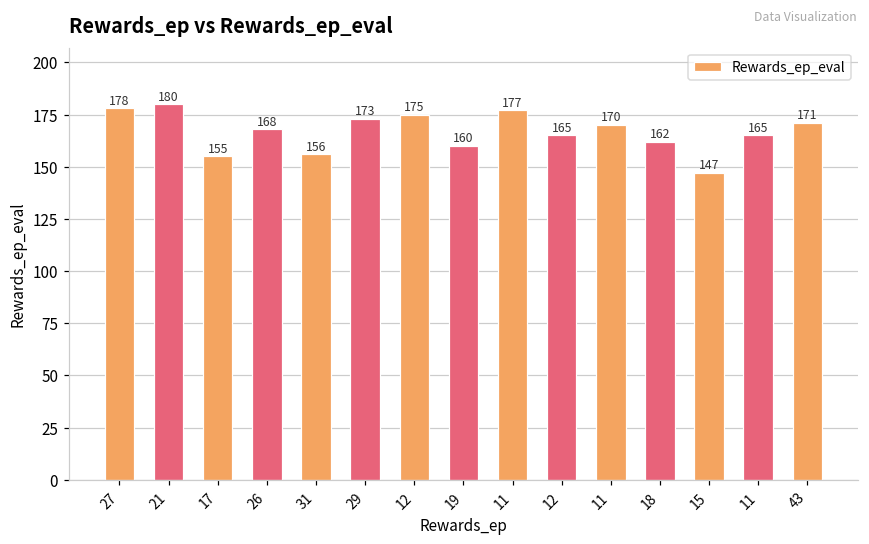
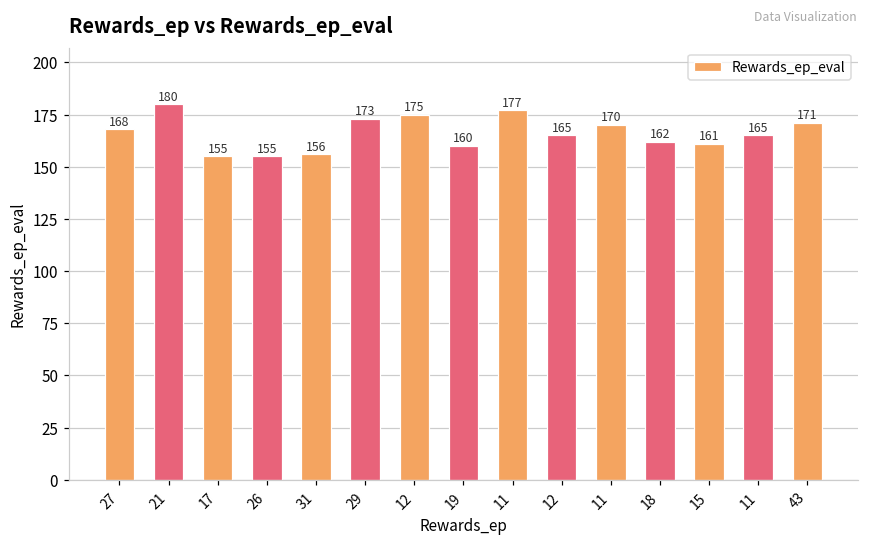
  {
-   "27": 178,
+   "27": 168,
    "21": 180,
    "17": 155,
-   "26": 168,
+   "26": 155,
    "31": 156,
    "29": 173,
    "19": 160,
    "18": 162,
-   "15": 147,
+   "15": 161,
    "43": 171
  }
